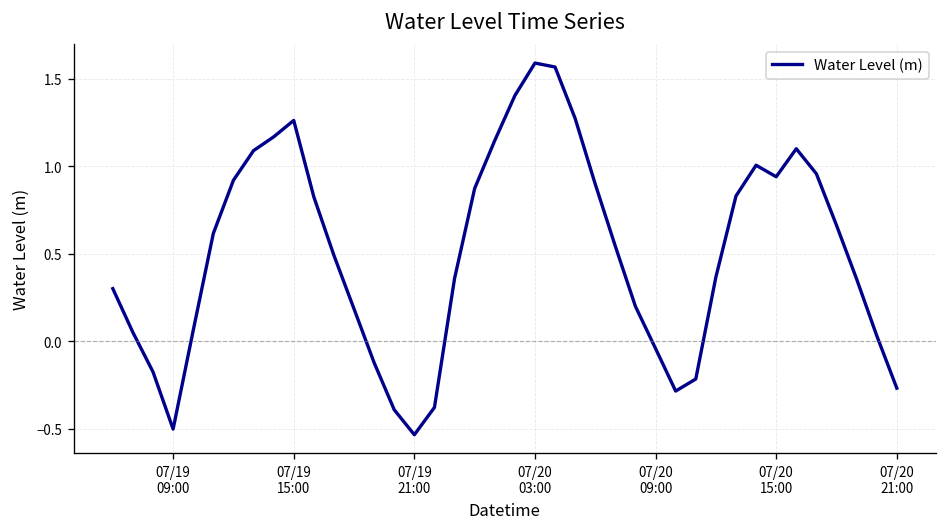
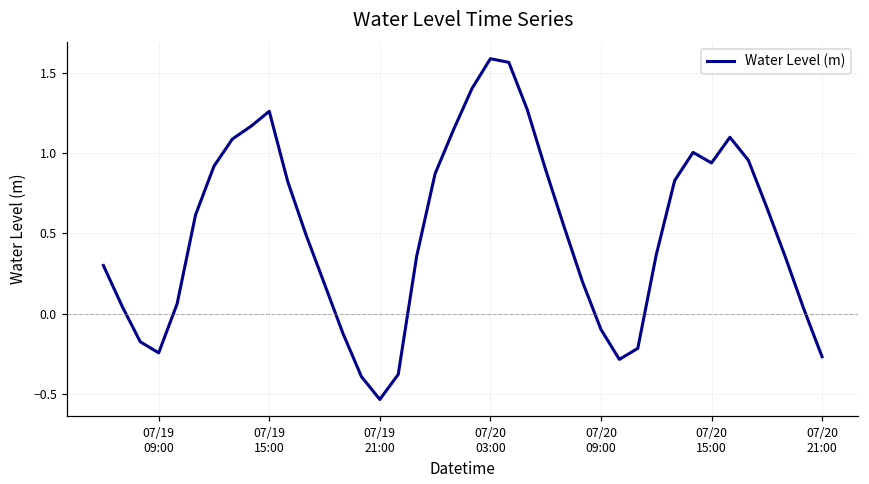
  {
-   "07/19 09:00": -0.50,
+   "07/19 09:00": -0.24,
    "07/19 15:00": 1.26,
    "07/19 21:00": -0.54,
    "07/20 03:00": 1.59,
-   "07/20 09:00": -0.04,
+   "07/20 09:00": -0.10,
    "07/20 15:00": 0.94,
    "07/20 21:00": -0.27
  }
